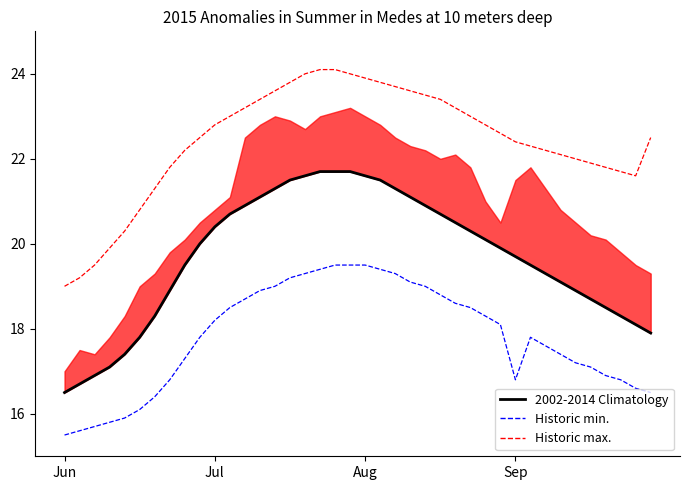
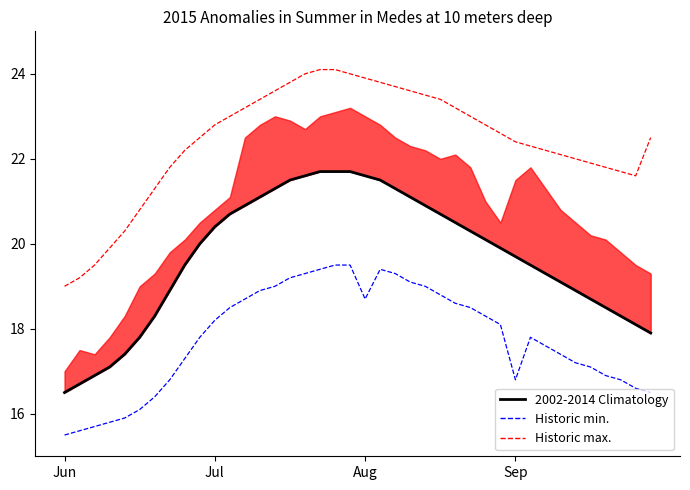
  {
    "Historic min.": {
      "Jun": 15.5,
      "Jul": 18.2,
-     "Aug": 19.5,
+     "Aug": 18.7,
      "Sep": 16.8
    },
    "2002-2014 Climatology": {
      "Jun": 16.5,
      "Jul": 20.4,
      "Aug": 21.6,
      "Sep": 19.7
    }
  }
